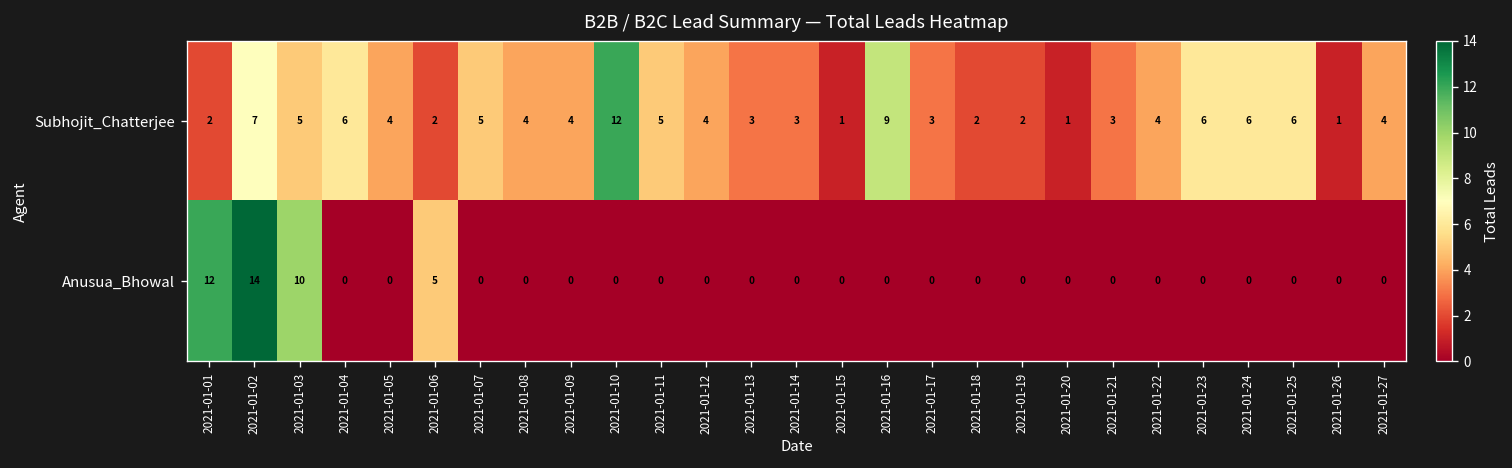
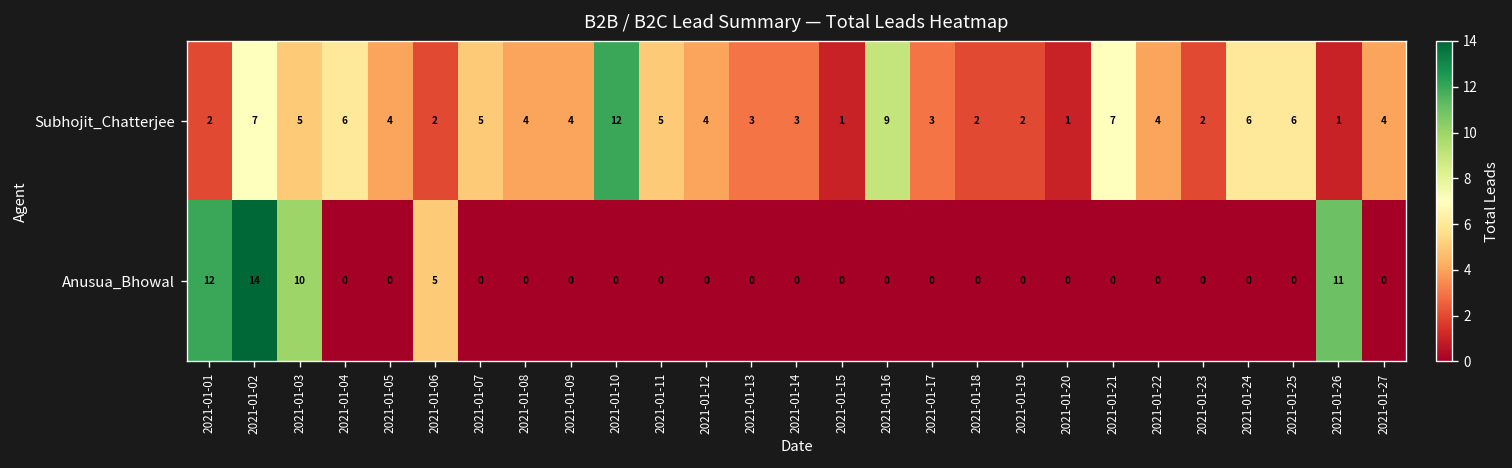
  {
    "Subhojit_Chatterjee": {
      "2021-01-01": 2,
      "2021-01-02": 7,
      "2021-01-03": 5,
      "2021-01-04": 6,
      "2021-01-05": 4,
      "2021-01-06": 2,
      "2021-01-07": 5,
      "2021-01-08": 4,
      "2021-01-09": 4,
      "2021-01-10": 12,
      "2021-01-11": 5,
      "2021-01-12": 4,
      "2021-01-13": 3,
      "2021-01-14": 3,
      "2021-01-15": 1,
      "2021-01-16": 9,
      "2021-01-17": 3,
      "2021-01-18": 2,
      "2021-01-19": 2,
      "2021-01-20": 1,
-     "2021-01-21": 3,
+     "2021-01-21": 7,
      "2021-01-22": 4,
-     "2021-01-23": 6,
+     "2021-01-23": 2,
      "2021-01-24": 6,
      "2021-01-25": 6,
      "2021-01-26": 1,
      "2021-01-27": 4
    },
    "Anusua_Bhowal": {
      "2021-01-01": 12,
      "2021-01-02": 14,
      "2021-01-03": 10,
      "2021-01-04": 0,
      "2021-01-05": 0,
      "2021-01-06": 5,
      "2021-01-07": 0,
      "2021-01-08": 0,
      "2021-01-09": 0,
      "2021-01-10": 0,
      "2021-01-11": 0,
      "2021-01-12": 0,
      "2021-01-13": 0,
      "2021-01-14": 0,
      "2021-01-15": 0,
      "2021-01-16": 0,
      "2021-01-17": 0,
      "2021-01-18": 0,
      "2021-01-19": 0,
      "2021-01-20": 0,
      "2021-01-21": 0,
      "2021-01-22": 0,
      "2021-01-23": 0,
      "2021-01-24": 0,
      "2021-01-25": 0,
-     "2021-01-26": 0,
+     "2021-01-26": 11,
      "2021-01-27": 0
    }
  }
